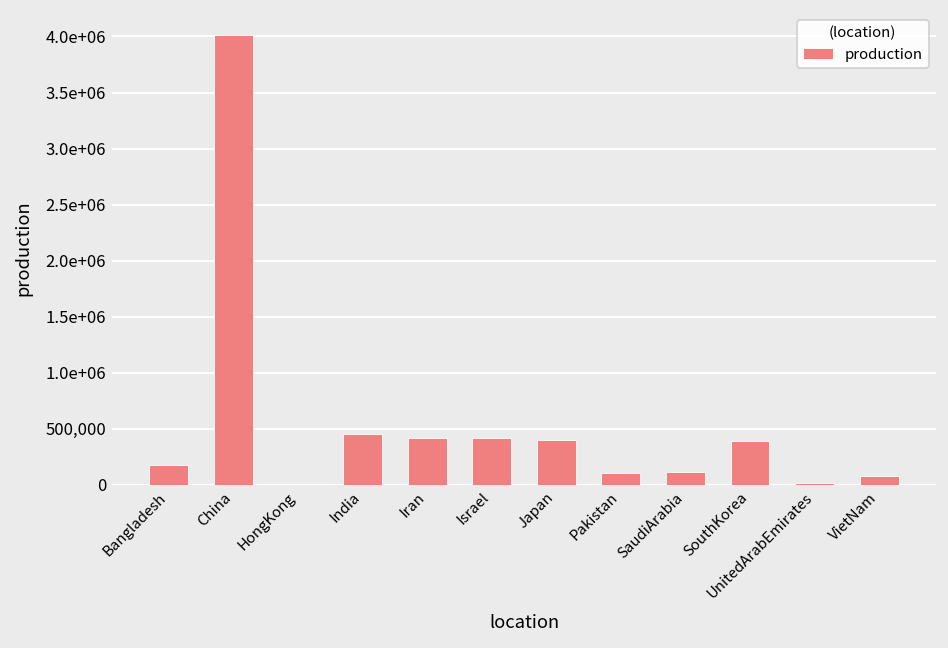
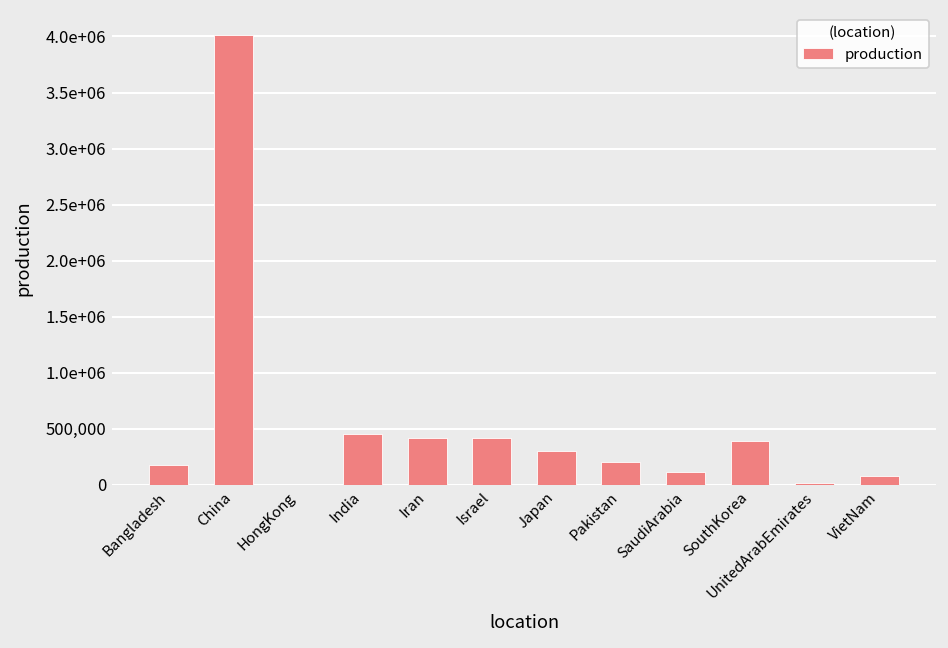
  {
    "Bangladesh": "200,000",
    "China": "4,000,000",
    "India": "500,000",
    "Iran": "400,000",
    "Israel": "400,000",
-   "Japan": "400,000",
-   "Pakistan": "100,000",
+   "Japan": "300,000",
+   "Pakistan": "200,000",
    "SaudiArabia": "100,000",
    "SouthKorea": "400,000",
    "VietNam": "100,000"
  }
